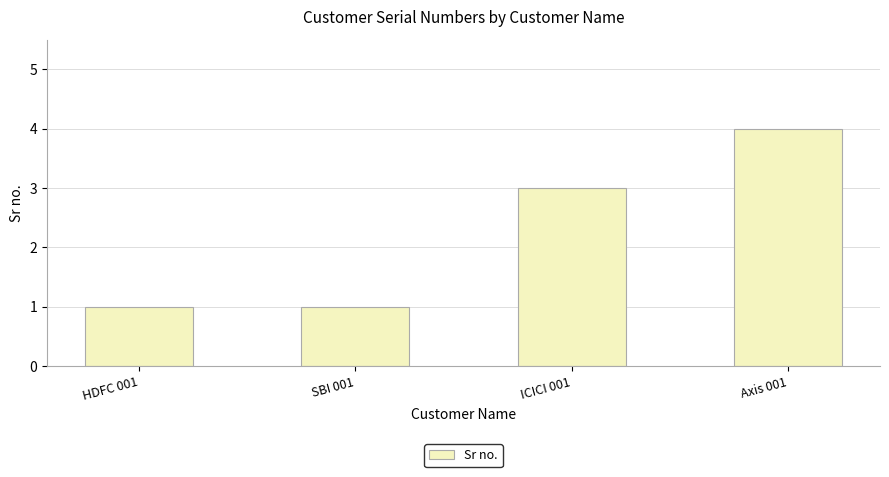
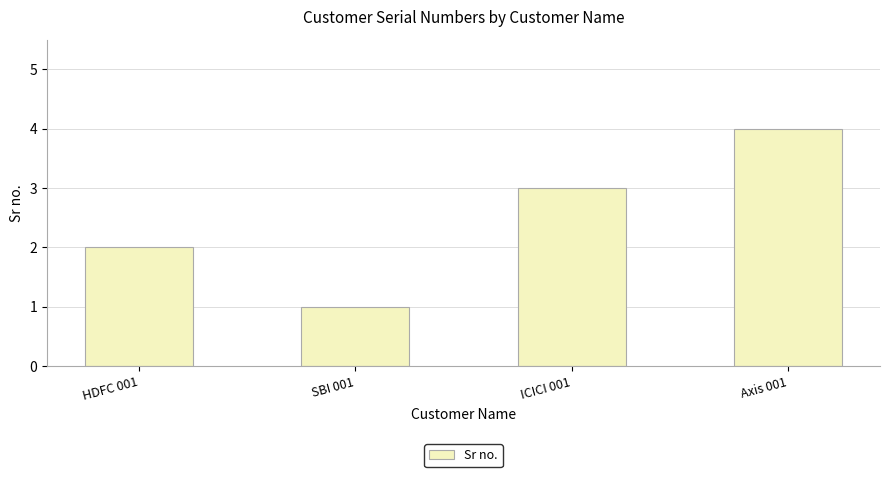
  {
-   "HDFC 001": 1,
+   "HDFC 001": 2,
    "SBI 001": 1,
    "ICICI 001": 3,
    "Axis 001": 4
  }
